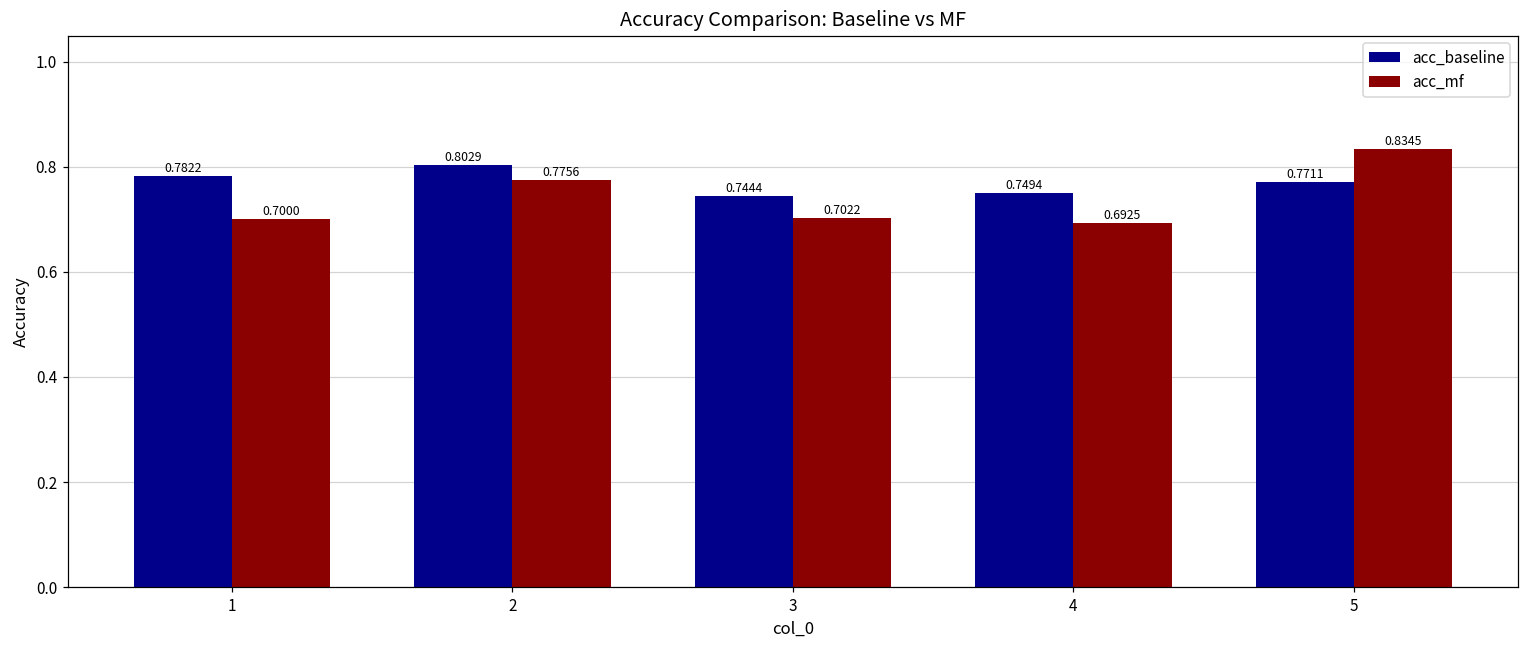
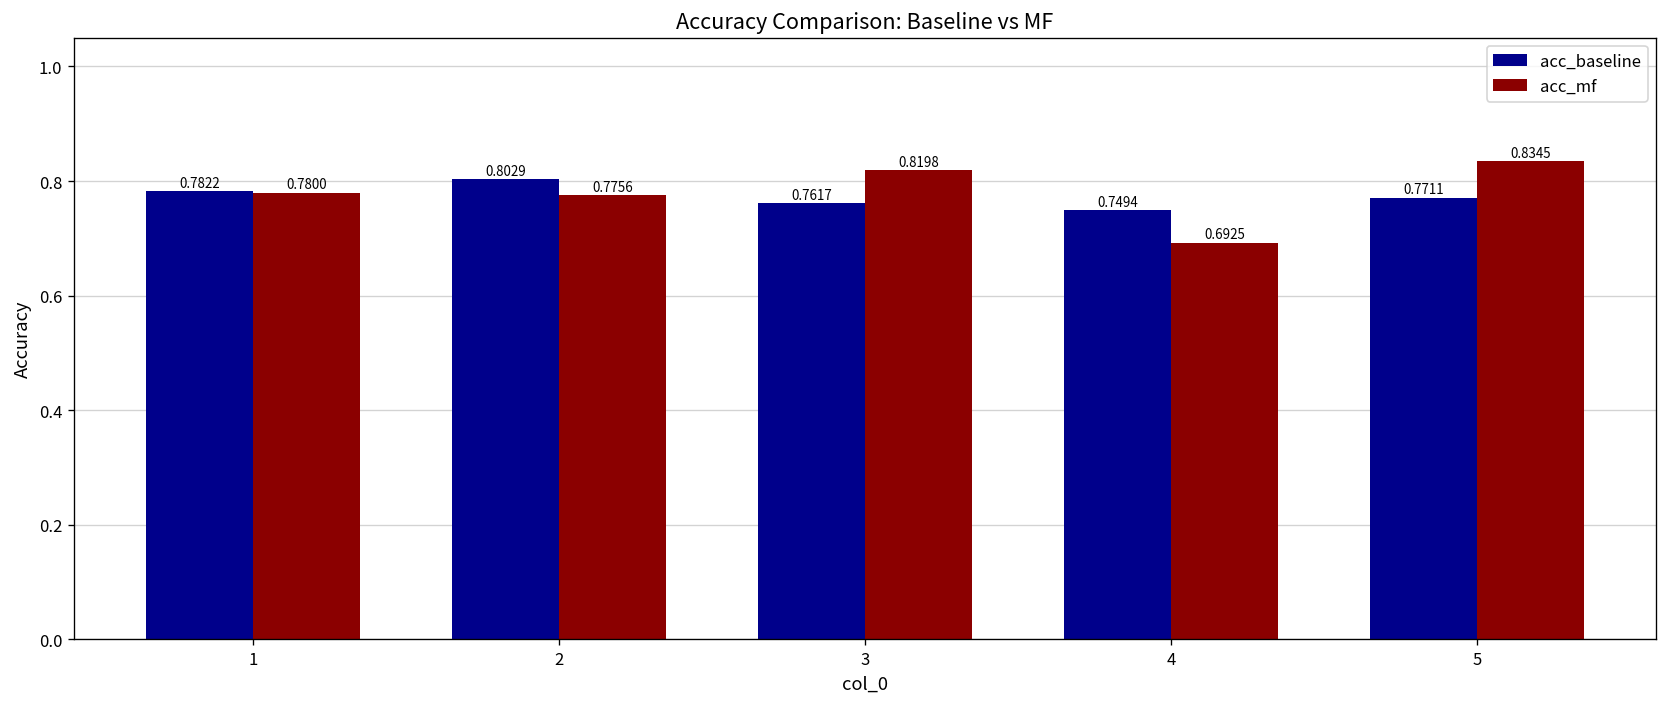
  {
    "acc_baseline": {
      "1": 0.7822,
      "2": 0.8029,
-     "3": 0.7444,
+     "3": 0.7617,
      "4": 0.7494,
      "5": 0.7711
    },
    "acc_mf": {
-     "1": 0.7000,
+     "1": 0.7800,
      "2": 0.7756,
-     "3": 0.7022,
+     "3": 0.8198,
      "4": 0.6925,
      "5": 0.8345
    }
  }
